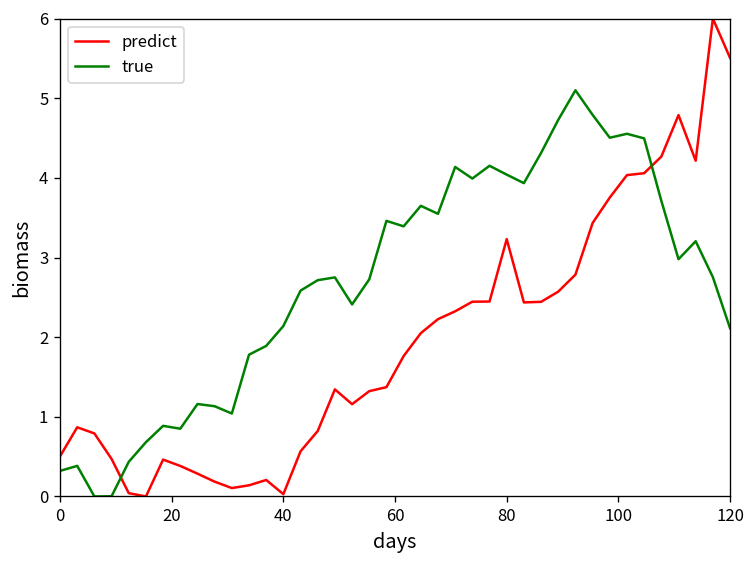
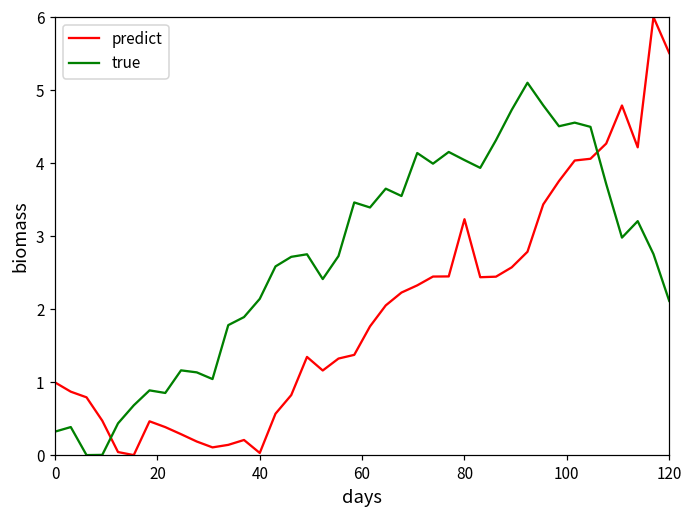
  {
    "predict": {
-     "0": 0.5,
+     "0": 1.0,
      "40": 0.0,
      "80": 3.2,
      "120": 5.5
    },
    "true": {
      "0": 0.3,
      "40": 2.1,
      "80": 4.0,
      "120": 2.1
    }
  }
